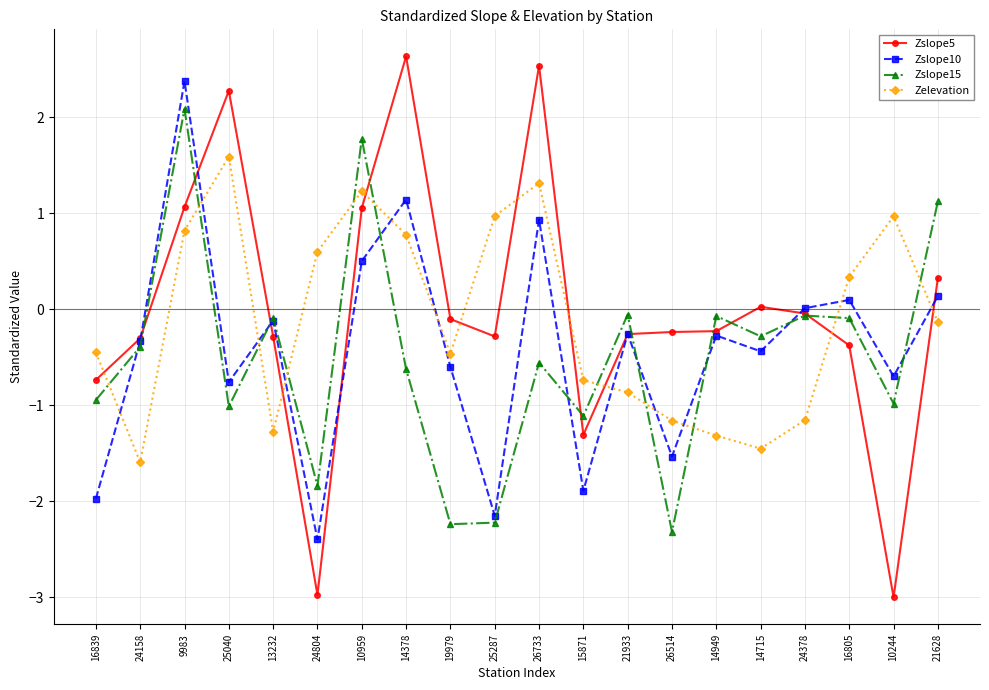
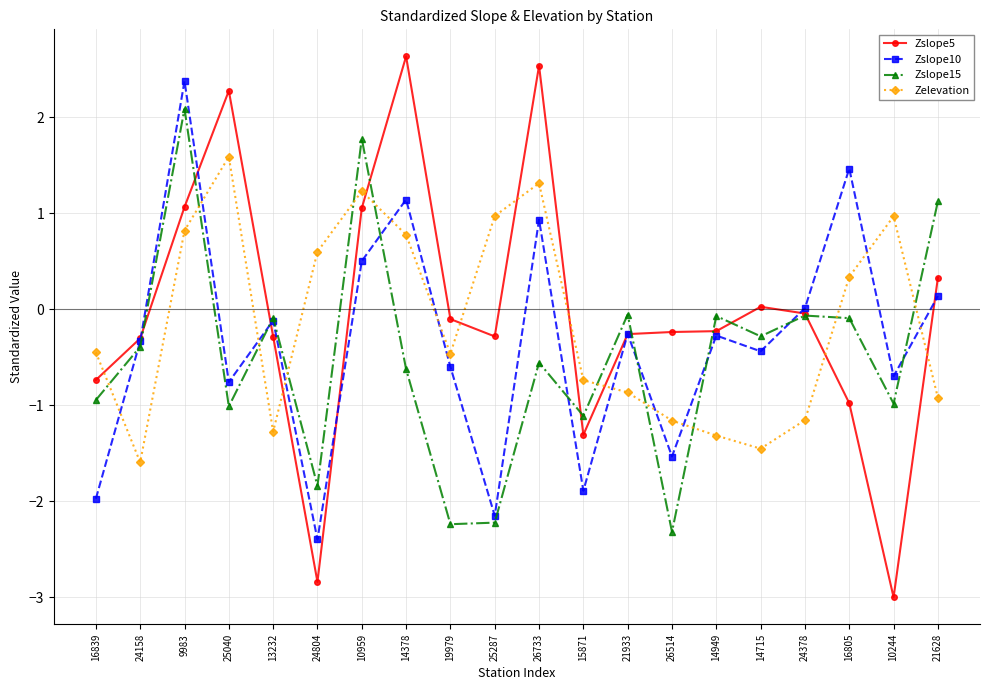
  {
    "Zslope5": {
      "16839": -0.7,
      "24158": -0.3,
      "9983": 1.1,
      "25040": 2.3,
      "13232": -0.3,
-     "24804": -3.0,
+     "24804": -2.8,
      "10959": 1.1,
      "14378": 2.6,
      "19979": -0.1,
      "25287": -0.3,
      "26733": 2.5,
      "15871": -1.3,
      "26514": -0.2,
      "14949": -0.2,
      "14715": 0.0,
-     "16805": -0.4,
+     "16805": -1.0,
      "10244": -3.0,
      "21628": 0.3
    },
    "Zslope10": {
      "16839": -2.0,
      "24158": -0.3,
      "9983": 2.4,
      "25040": -0.8,
      "13232": -0.1,
      "24804": -2.4,
      "10959": 0.5,
      "14378": 1.1,
      "19979": -0.6,
      "25287": -2.1,
      "26733": 0.9,
      "15871": -1.9,
      "26514": -1.5,
      "14949": -0.3,
      "14715": -0.4,
      "24378": 0.0,
-     "16805": 0.1,
+     "16805": 1.5,
      "10244": -0.7,
      "21628": 0.1
    },
    "Zslope15": {
      "16839": -0.9,
      "24158": -0.4,
      "9983": 2.1,
      "25040": -1.0,
      "13232": -0.1,
      "24804": -1.8,
      "10959": 1.8,
      "14378": -0.6,
      "19979": -2.2,
      "25287": -2.2,
      "26733": -0.6,
      "15871": -1.1,
      "21933": -0.1,
      "26514": -2.3,
      "14949": -0.1,
      "14715": -0.3,
      "16805": -0.1,
      "10244": -1.0,
      "21628": 1.1
    },
    "Zelevation": {
      "16839": -0.4,
      "24158": -1.6,
      "9983": 0.8,
      "25040": 1.6,
      "13232": -1.3,
      "24804": 0.6,
      "10959": 1.2,
      "14378": 0.8,
      "19979": -0.5,
      "25287": 1.0,
      "26733": 1.3,
      "15871": -0.7,
      "21933": -0.9,
      "26514": -1.2,
      "14949": -1.3,
      "14715": -1.5,
      "24378": -1.2,
      "16805": 0.3,
      "10244": 1.0,
-     "21628": -0.1
+     "21628": -0.9
    }
  }
